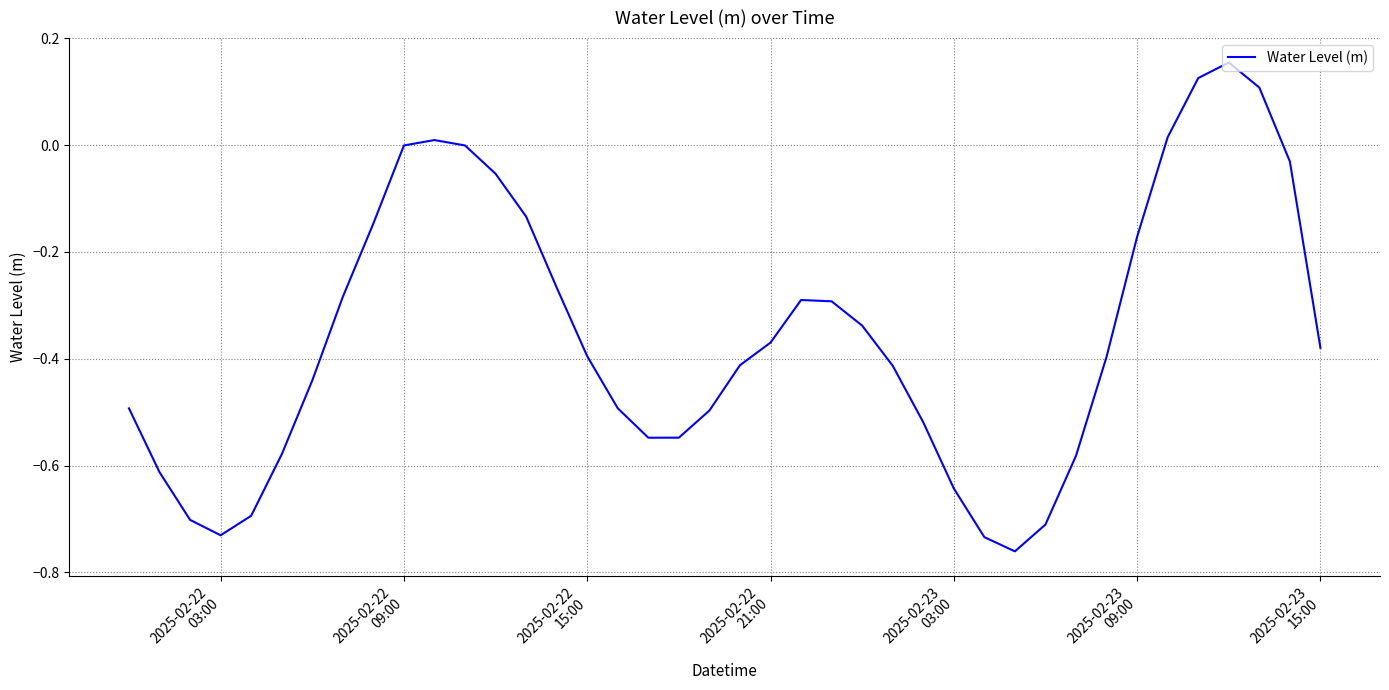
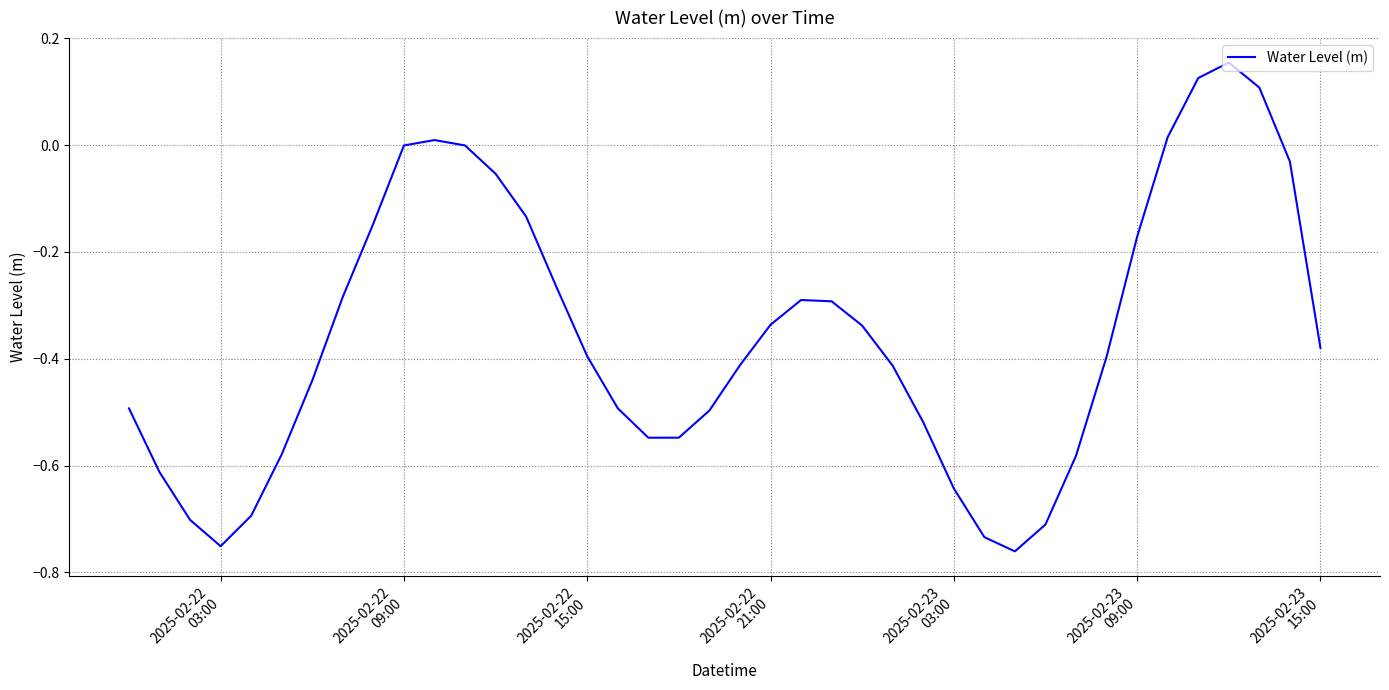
  {
-   "2025-02-22 03:00": -0.73,
+   "2025-02-22 03:00": -0.75,
    "2025-02-22 09:00": 0.00,
    "2025-02-22 15:00": -0.40,
-   "2025-02-22 21:00": -0.37,
+   "2025-02-22 21:00": -0.34,
    "2025-02-23 03:00": -0.64,
    "2025-02-23 09:00": -0.17,
    "2025-02-23 15:00": -0.38
  }
